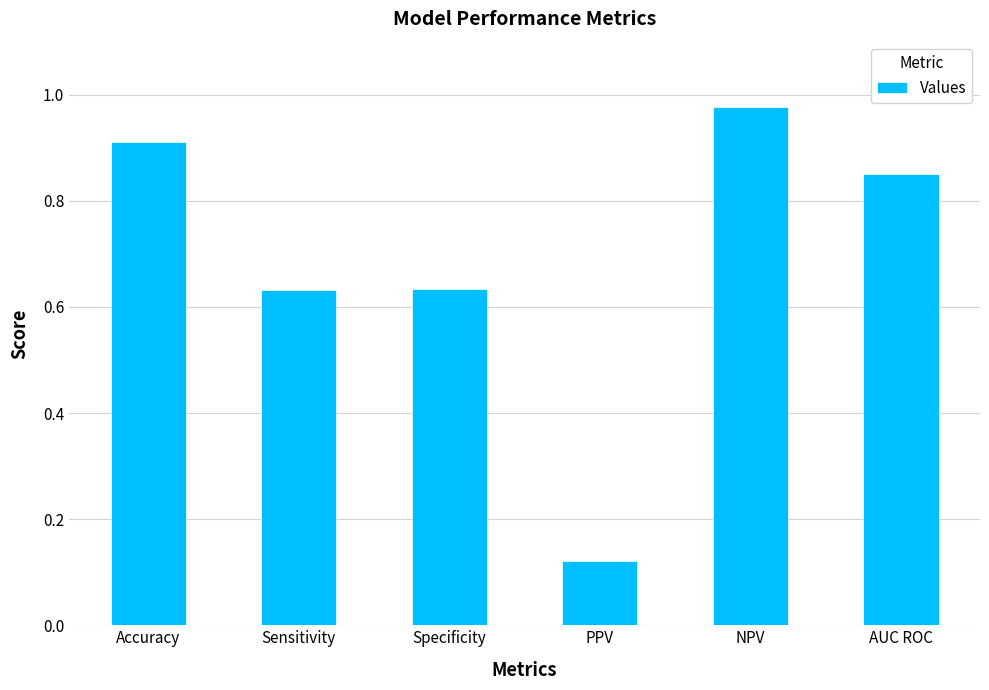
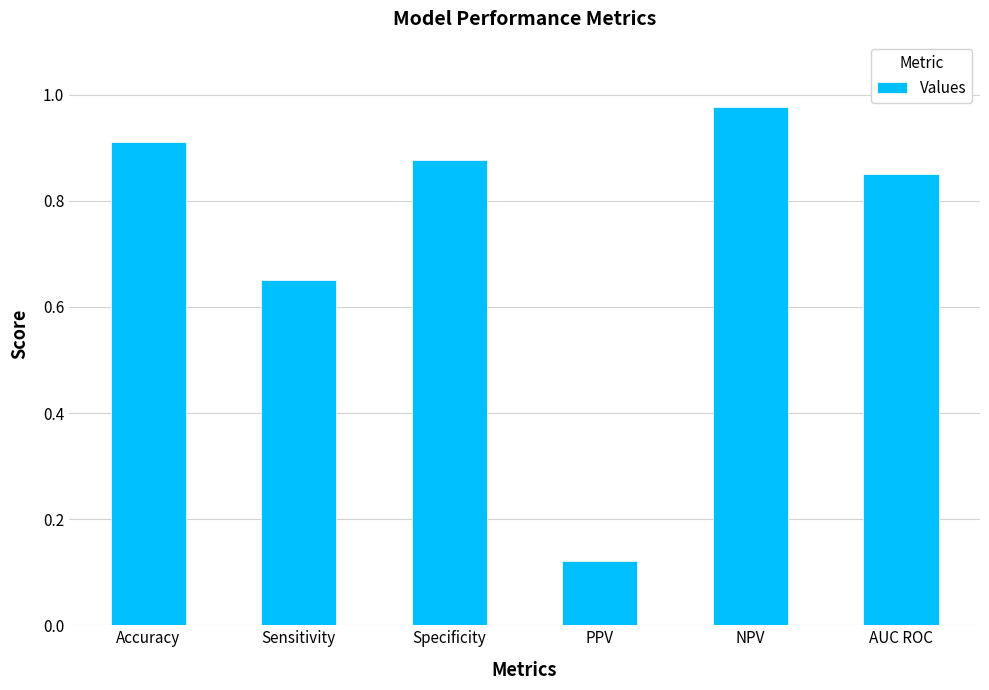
  {
    "Accuracy": 0.91,
-   "Sensitivity": 0.63,
-   "Specificity": 0.63,
+   "Sensitivity": 0.65,
+   "Specificity": 0.88,
    "PPV": 0.12,
    "NPV": 0.98,
    "AUC ROC": 0.85
  }
